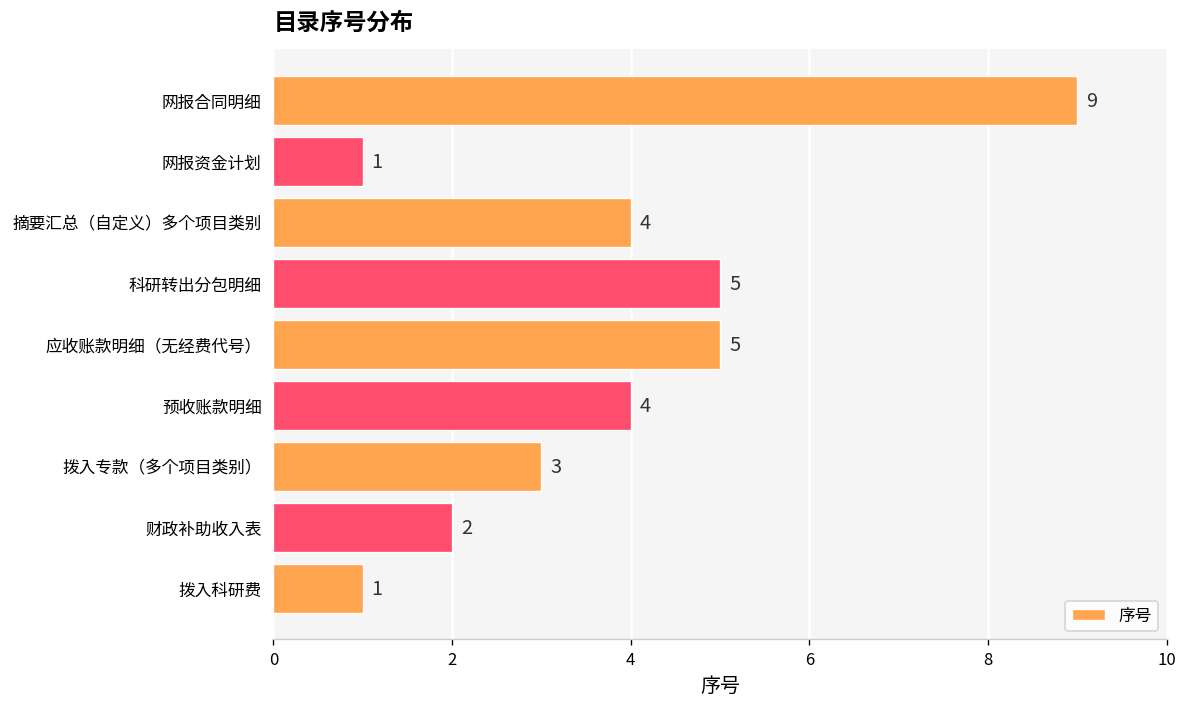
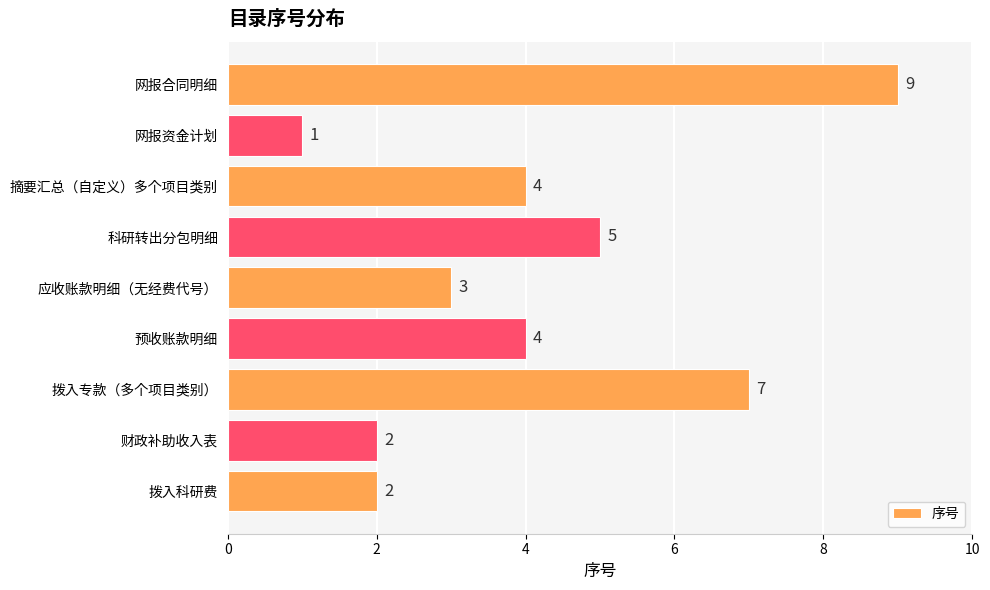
  {
    "网报合同明细": 9,
    "网报资金计划": 1,
    "摘要汇总（自定义）多个项目类别": 4,
    "科研转出分包明细": 5,
-   "应收账款明细（无经费代号）": 5,
+   "应收账款明细（无经费代号）": 3,
    "预收账款明细": 4,
-   "拨入专款（多个项目类别）": 3,
+   "拨入专款（多个项目类别）": 7,
    "财政补助收入表": 2,
-   "拨入科研费": 1
+   "拨入科研费": 2
  }
